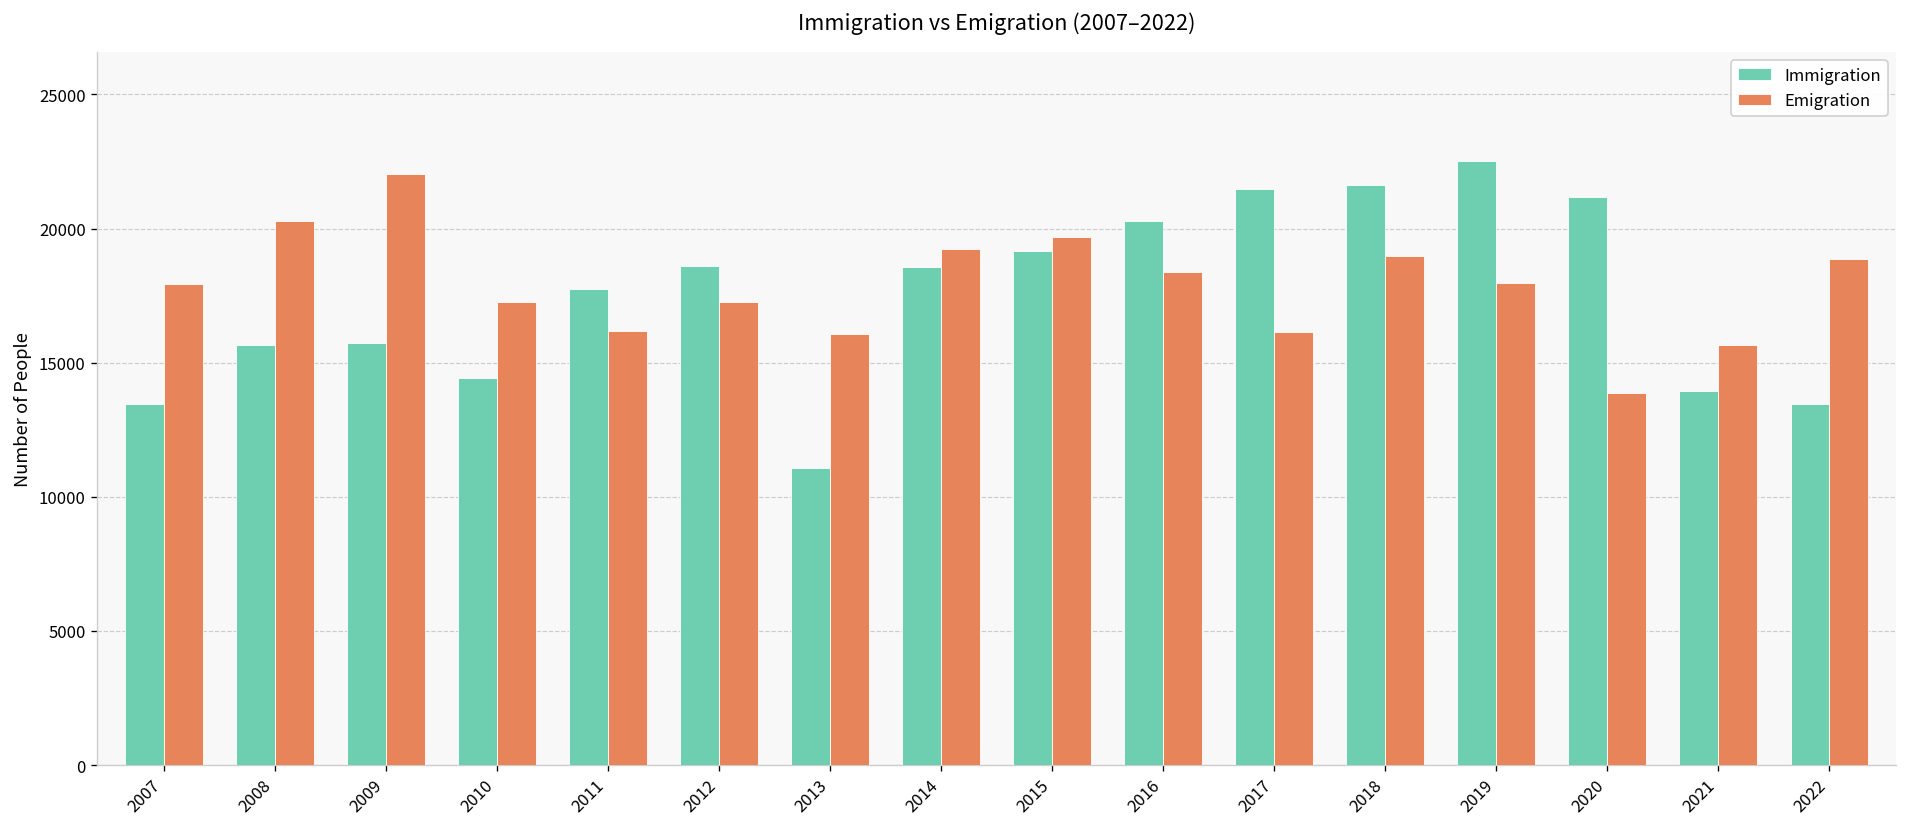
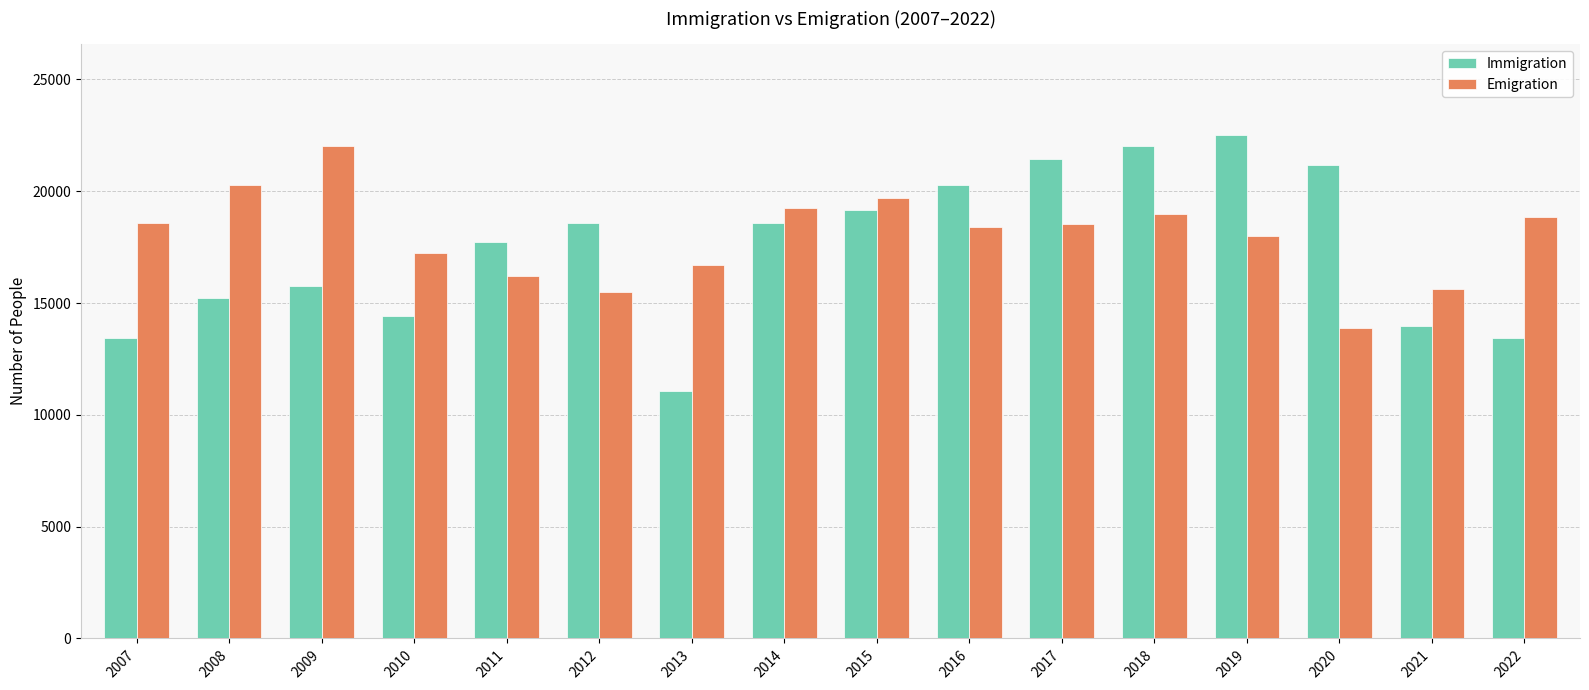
  {
    "Immigration": {
      "2007": 13400,
-     "2008": 15600,
+     "2008": 15200,
      "2009": 15800,
      "2010": 14400,
      "2011": 17700,
      "2012": 18600,
      "2013": 11100,
      "2014": 18600,
      "2015": 19200,
      "2016": 20300,
      "2017": 21500,
-     "2018": 21600,
+     "2018": 22000,
      "2019": 22500,
      "2020": 21200,
      "2021": 14000,
      "2022": 13500
    },
    "Emigration": {
-     "2007": 17900,
+     "2007": 18600,
      "2008": 20300,
      "2009": 22000,
      "2010": 17300,
      "2011": 16200,
-     "2012": 17300,
-     "2013": 16100,
+     "2012": 15500,
+     "2013": 16700,
      "2014": 19200,
      "2015": 19700,
      "2016": 18400,
-     "2017": 16100,
+     "2017": 18500,
      "2018": 19000,
      "2019": 18000,
      "2020": 13900,
      "2021": 15700,
      "2022": 18900
    }
  }
